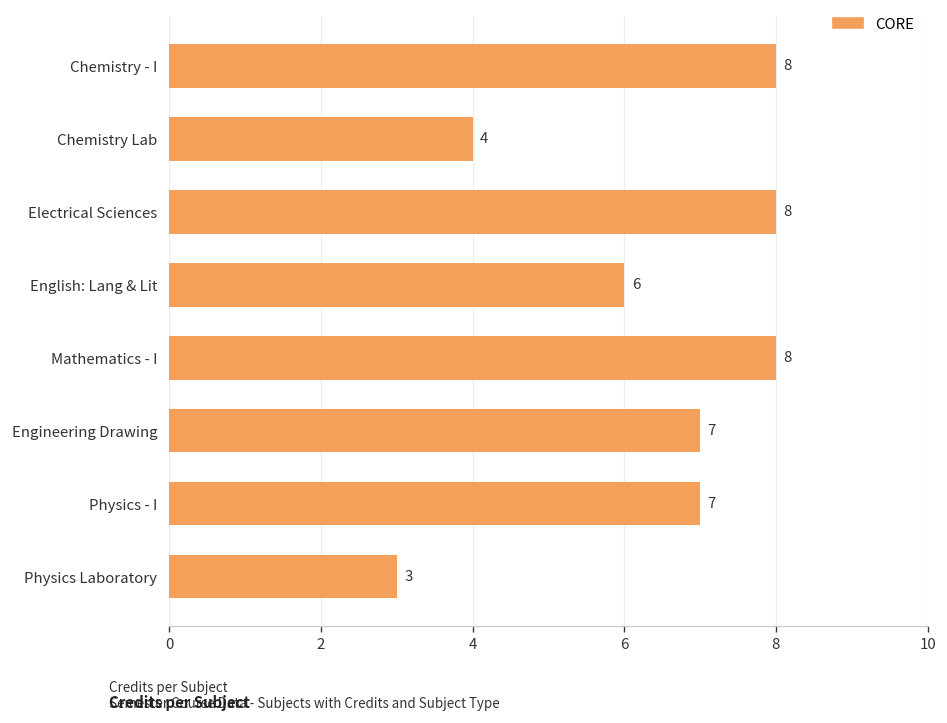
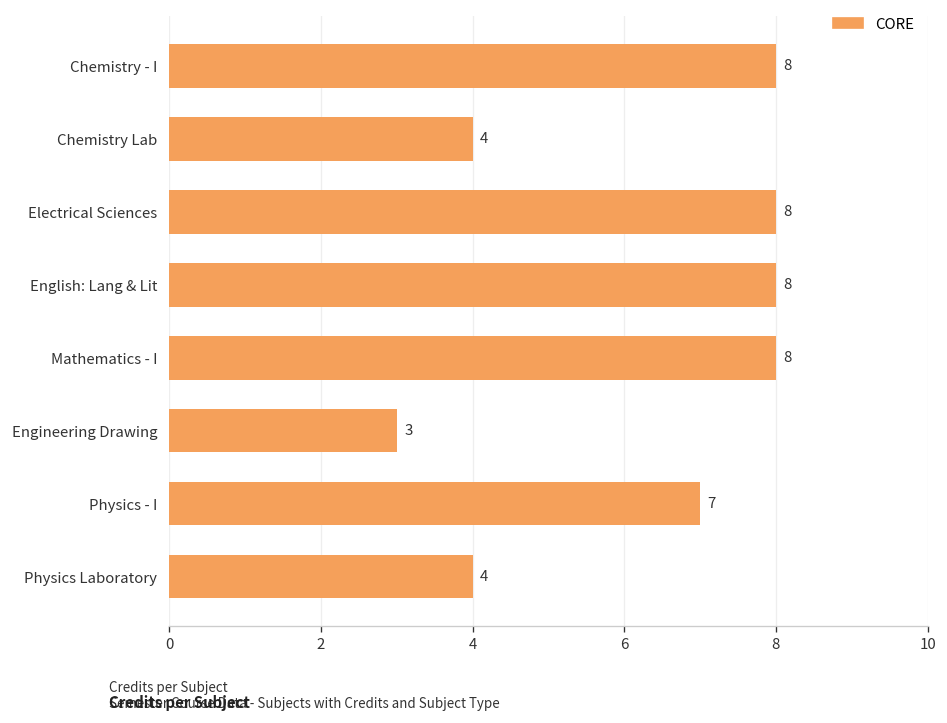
  {
    "Chemistry - I": 8,
    "Chemistry Lab": 4,
    "Electrical Sciences": 8,
-   "English: Lang & Lit": 6,
+   "English: Lang & Lit": 8,
    "Mathematics - I": 8,
-   "Engineering Drawing": 7,
+   "Engineering Drawing": 3,
    "Physics - I": 7,
-   "Physics Laboratory": 3
+   "Physics Laboratory": 4
  }
